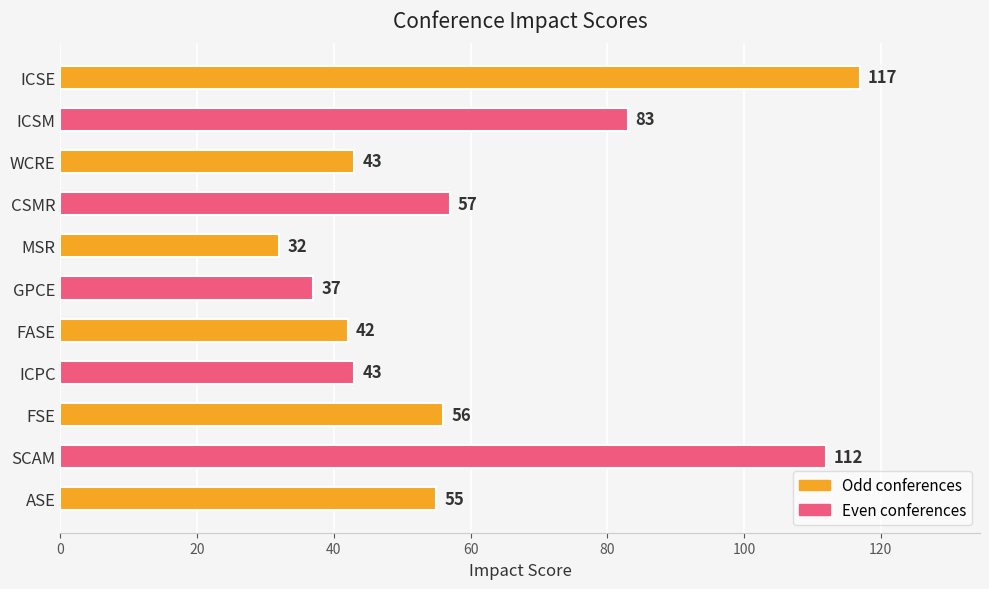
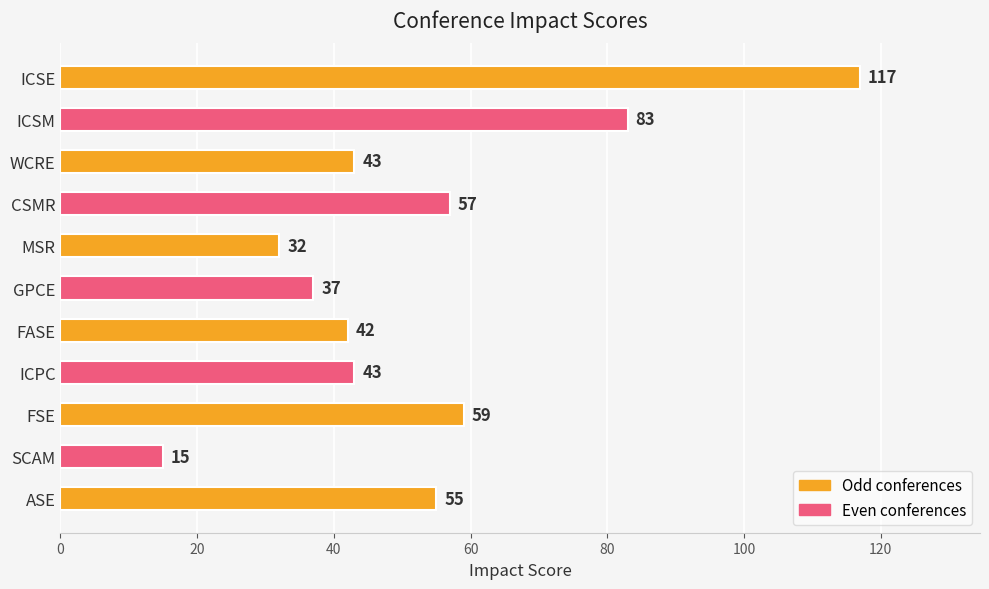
  {
    "ICSE": 117,
    "ICSM": 83,
    "WCRE": 43,
    "CSMR": 57,
    "MSR": 32,
    "GPCE": 37,
    "FASE": 42,
    "ICPC": 43,
-   "FSE": 56,
-   "SCAM": 112,
+   "FSE": 59,
+   "SCAM": 15,
    "ASE": 55
  }
